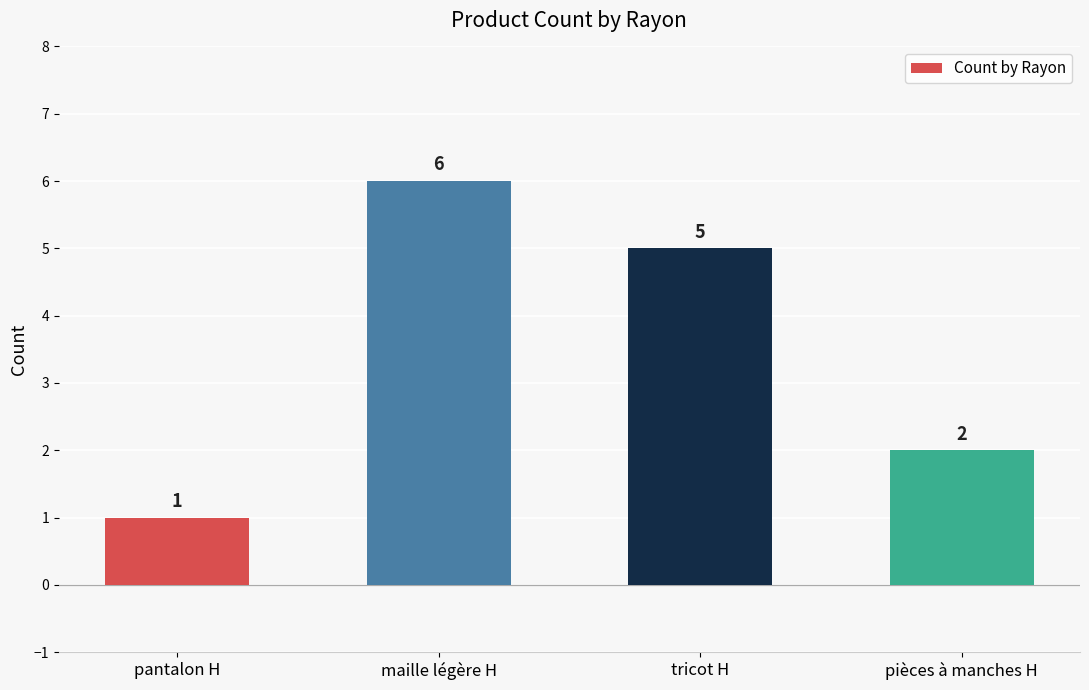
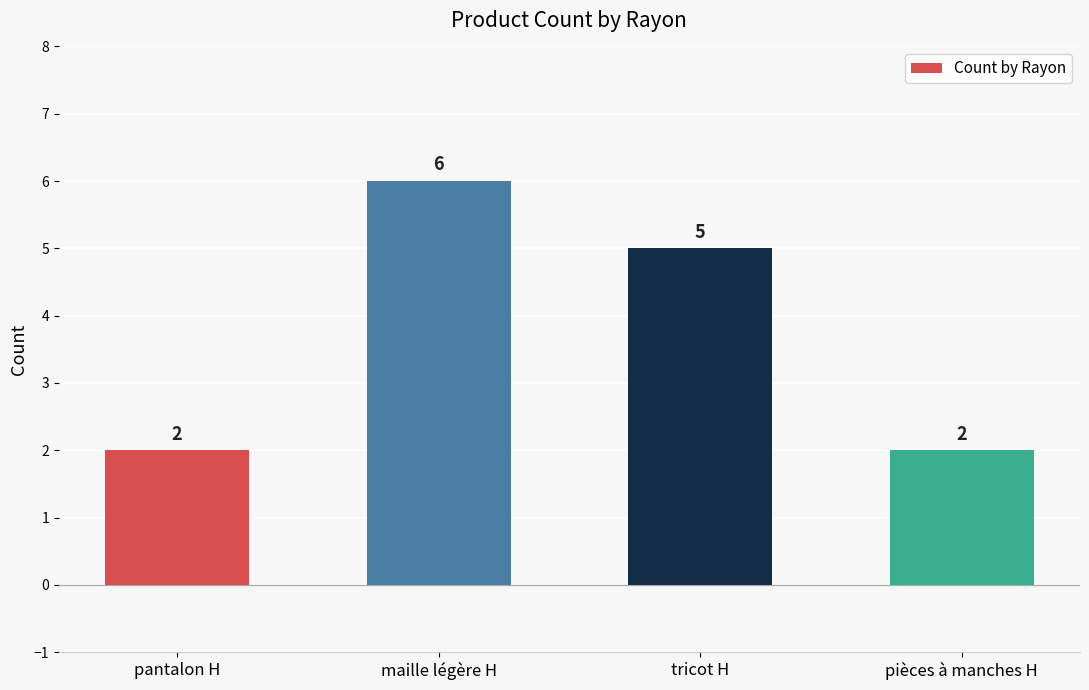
  {
-   "pantalon H": 1,
+   "pantalon H": 2,
    "maille légère H": 6,
    "tricot H": 5,
    "pièces à manches H": 2
  }
